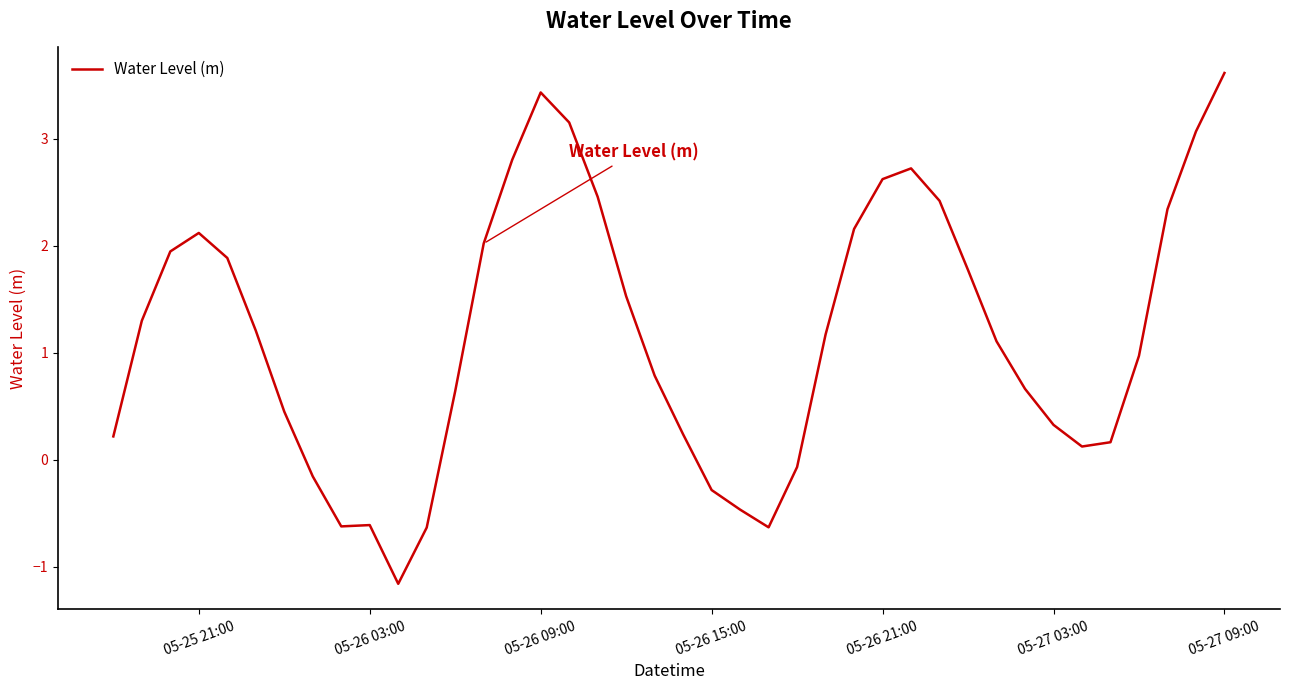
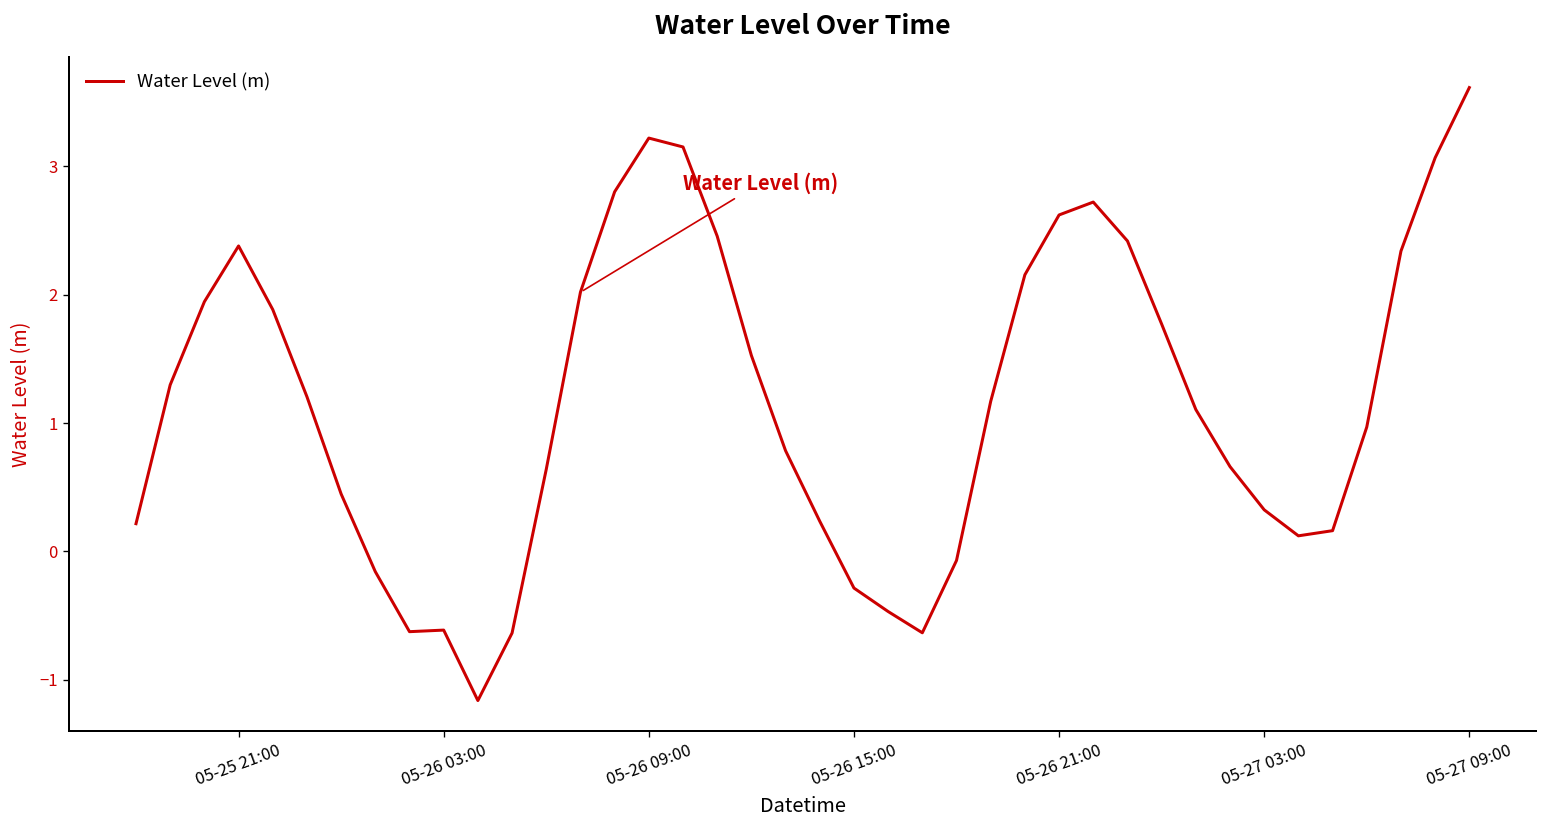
  {
-   "05-25 21:00": 2.12,
+   "05-25 21:00": 2.38,
    "05-26 03:00": -0.61,
-   "05-26 09:00": 3.43,
+   "05-26 09:00": 3.22,
    "05-26 15:00": -0.29,
    "05-26 21:00": 2.62,
    "05-27 03:00": 0.32,
    "05-27 09:00": 3.61
  }
